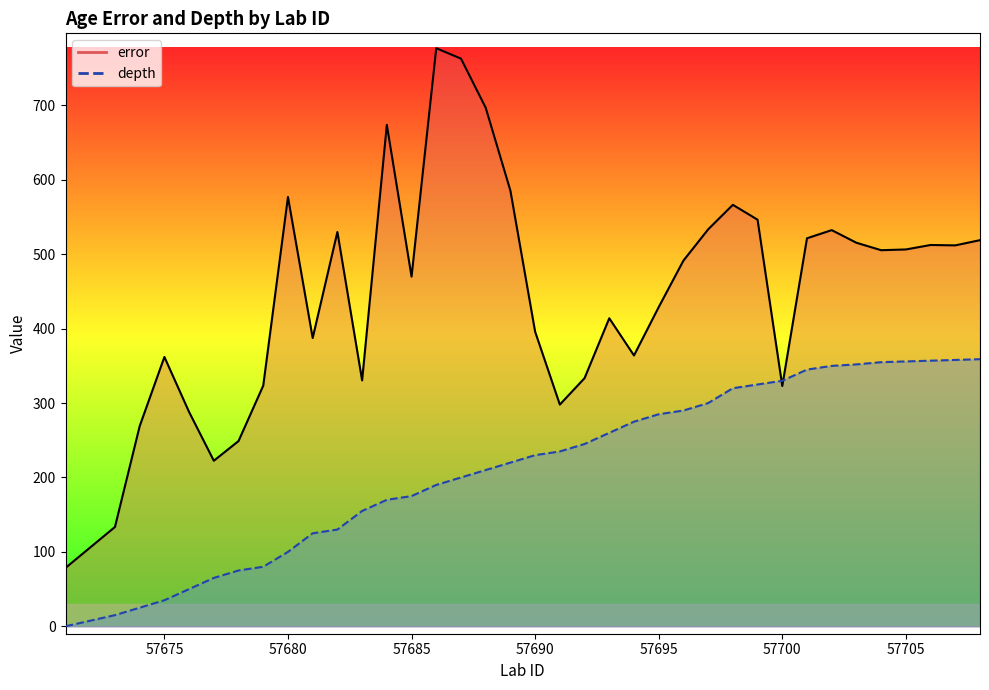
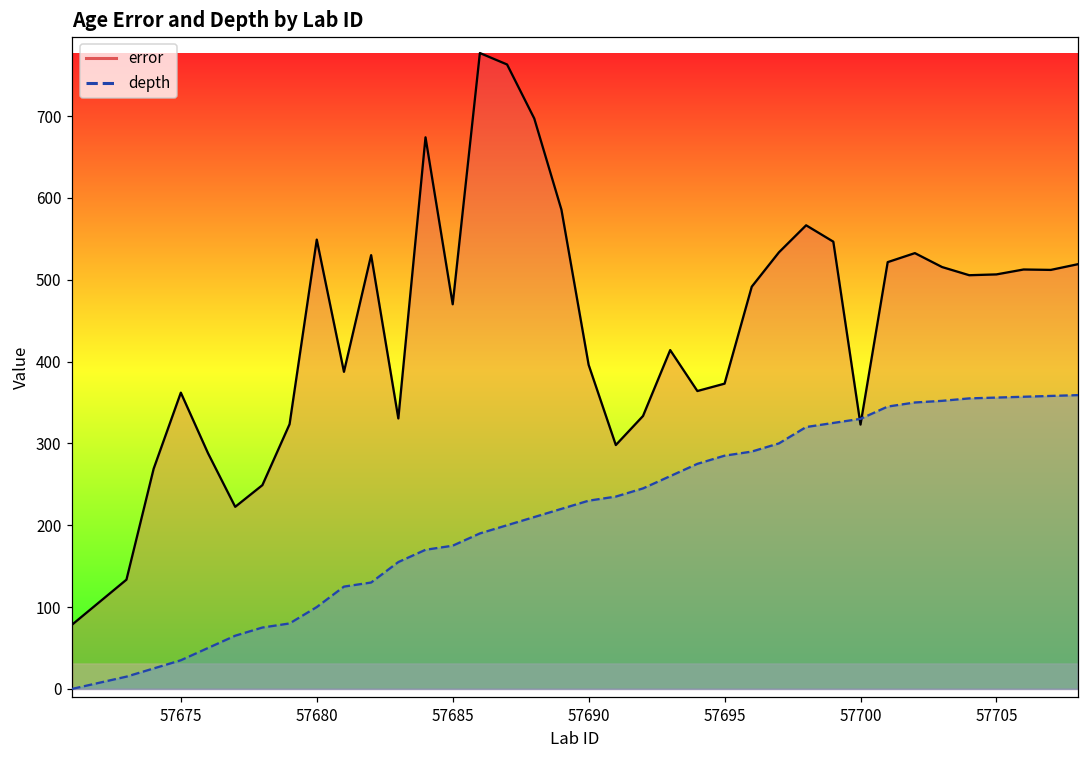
  {
    "error": {
      "57675": 360,
-     "57680": 580,
+     "57680": 550,
      "57685": 470,
      "57690": 400,
-     "57695": 430,
+     "57695": 370,
      "57700": 320,
      "57705": 510
    }
  }
